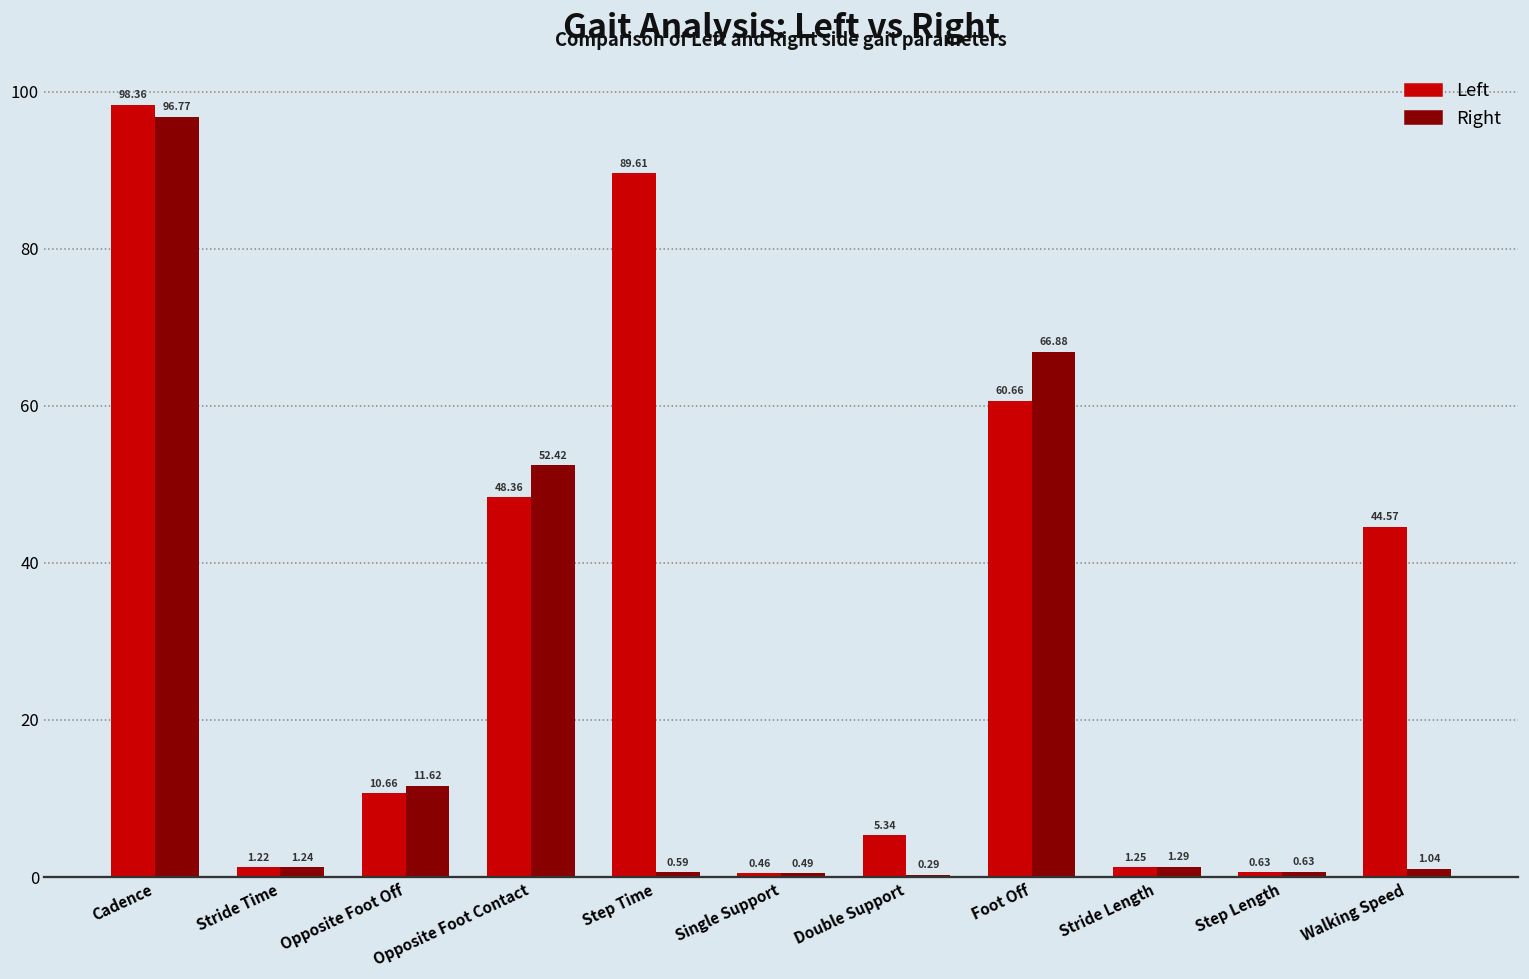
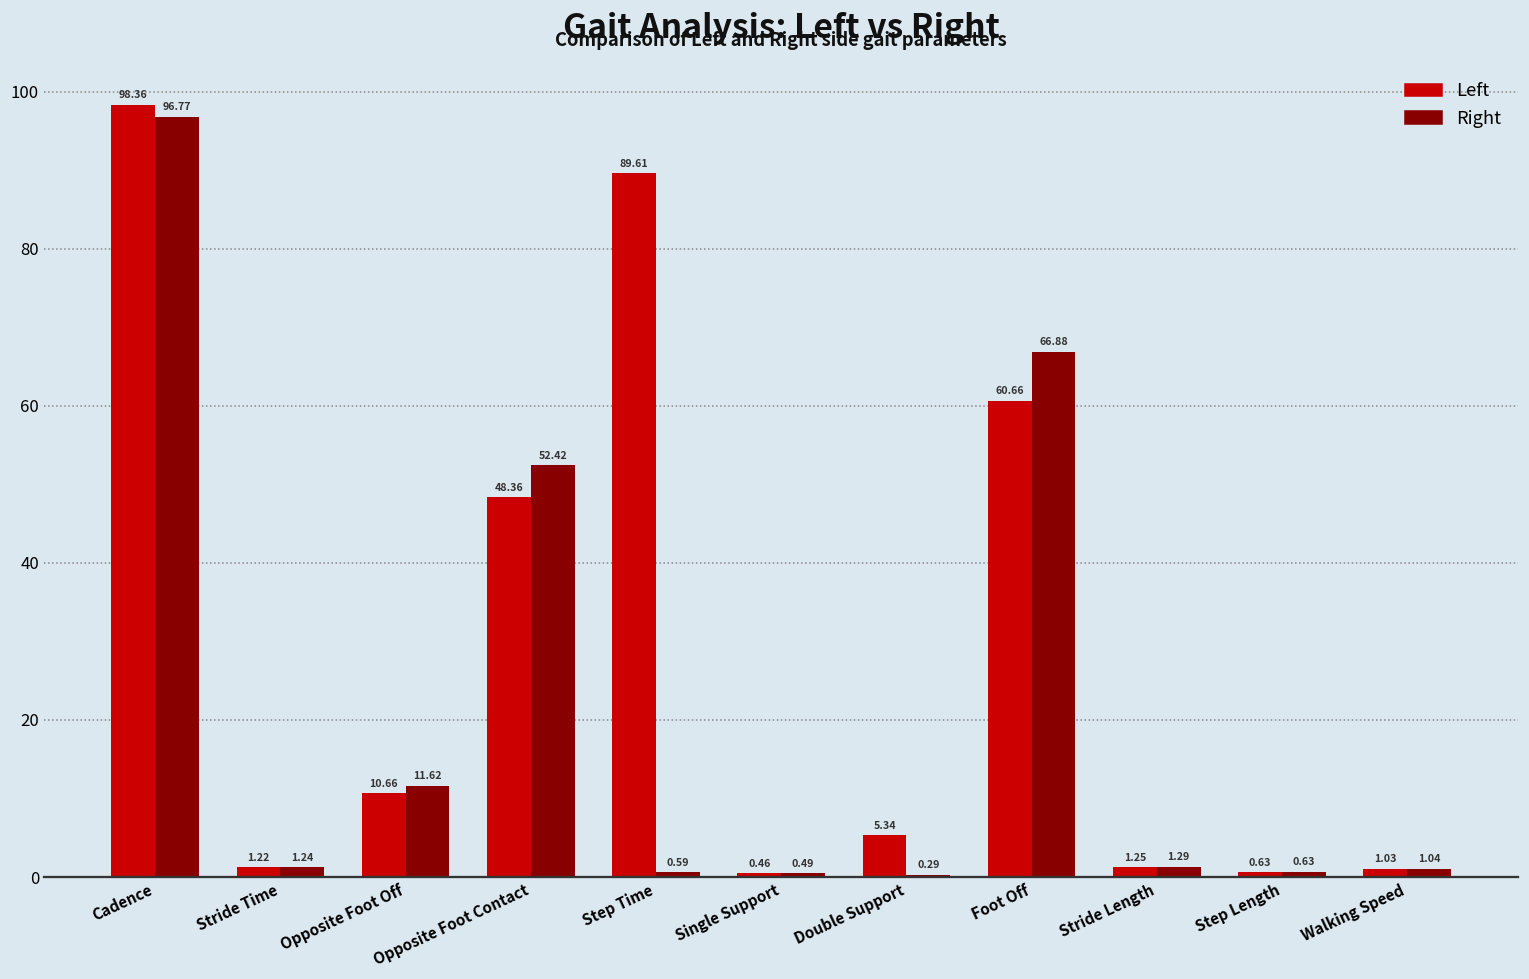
  {
    "Left": {
      "Cadence": 98.36,
      "Stride Time": 1.22,
      "Opposite Foot Off": 10.66,
      "Opposite Foot Contact": 48.36,
      "Step Time": 89.61,
      "Single Support": 0.46,
      "Double Support": 5.34,
      "Foot Off": 60.66,
      "Stride Length": 1.25,
      "Step Length": 0.63,
-     "Walking Speed": 44.57
+     "Walking Speed": 1.03
    },
    "Right": {
      "Cadence": 96.77,
      "Stride Time": 1.24,
      "Opposite Foot Off": 11.62,
      "Opposite Foot Contact": 52.42,
      "Step Time": 0.59,
      "Single Support": 0.49,
      "Double Support": 0.29,
      "Foot Off": 66.88,
      "Stride Length": 1.29,
      "Step Length": 0.63,
      "Walking Speed": 1.04
    }
  }
